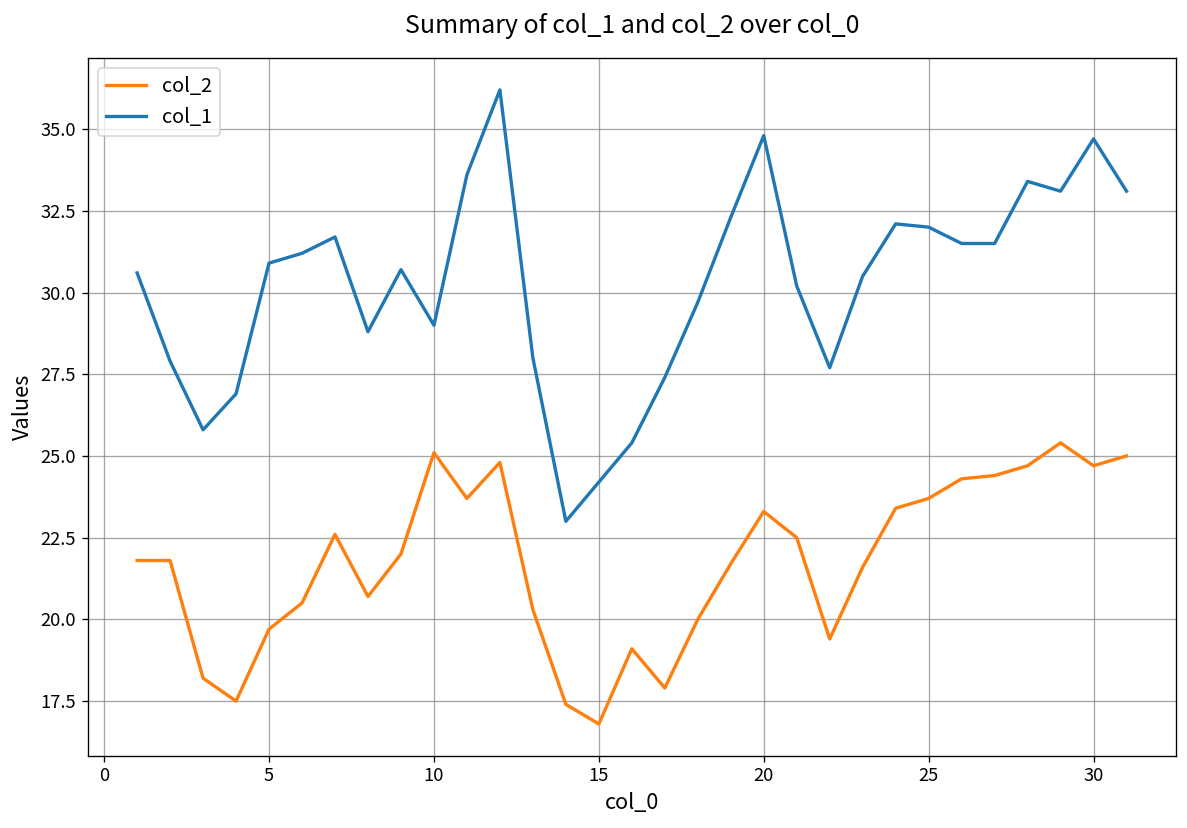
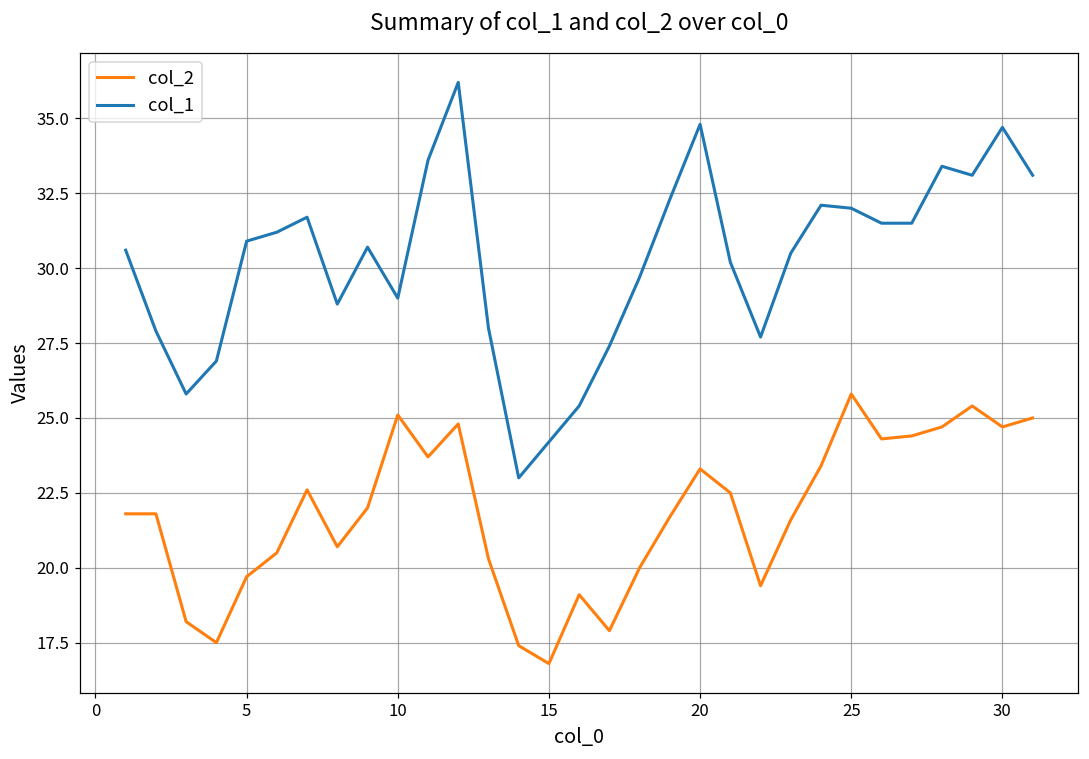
  {
    "col_2": {
      "5": 19.7,
      "10": 25.1,
      "15": 16.8,
      "20": 23.3,
-     "25": 23.7,
+     "25": 25.8,
      "30": 24.7
    },
    "col_1": {
      "5": 30.9,
      "10": 29.0,
      "15": 24.2,
      "20": 34.8,
      "25": 32.0,
      "30": 34.7
    }
  }
